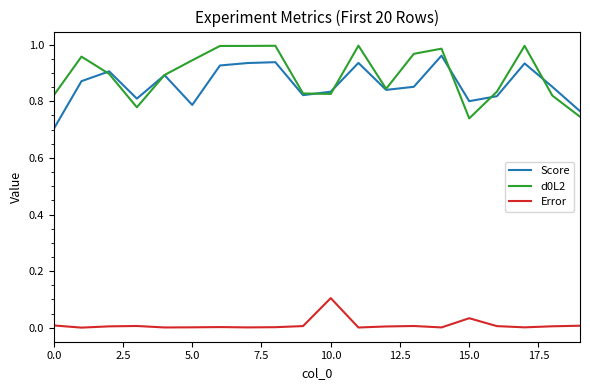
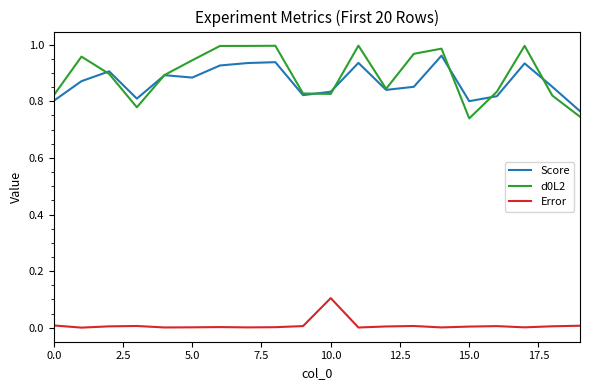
  {
    "Score": {
-     "0.0": 0.70,
-     "5.0": 0.79,
+     "0.0": 0.80,
+     "5.0": 0.88,
      "15.0": 0.80
    },
    "d0L2": {
      "0.0": 0.82,
      "5.0": 0.94,
      "15.0": 0.74
    },
    "Error": {
      "0.0": 0.01,
      "5.0": 0.00,
      "10.0": 0.10,
-     "15.0": 0.03
+     "15.0": 0.00
    }
  }
